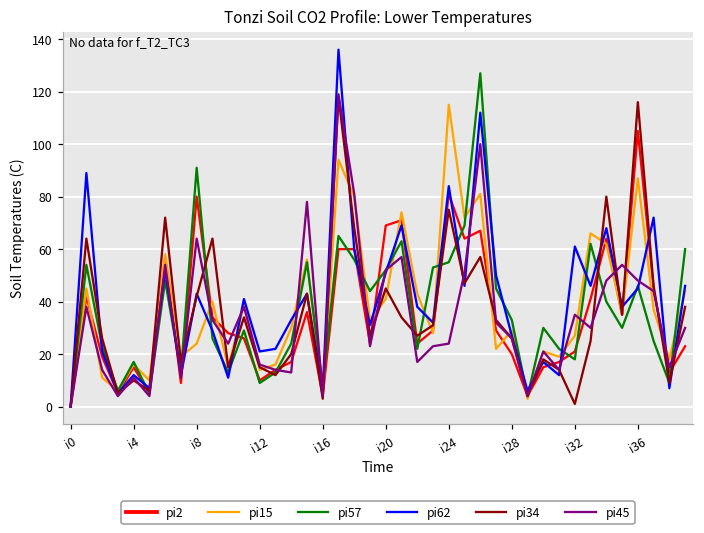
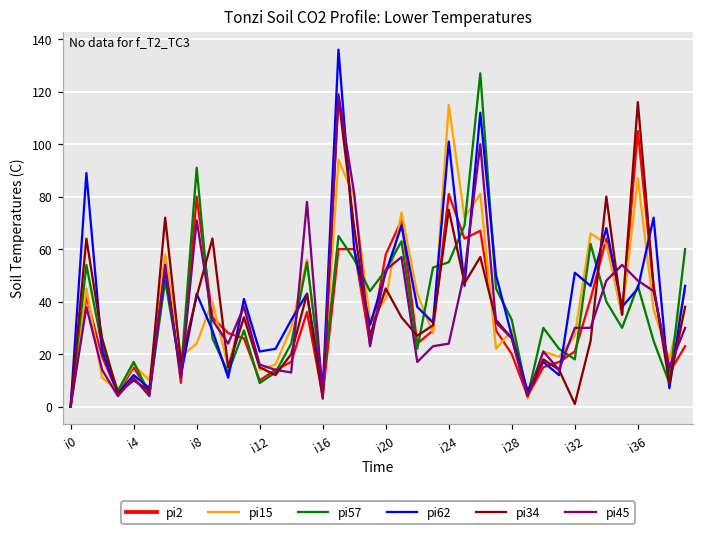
  {
    "pi2": {
      "i8": 80,
-     "i20": 69,
+     "i20": 58,
      "i24": 81,
      "i28": 20,
      "i32": 21,
      "i36": 105
    },
    "pi15": {
      "i8": 24,
      "i20": 41,
      "i24": 115,
      "i28": 29,
      "i32": 27,
      "i36": 87
    },
    "pi57": {
      "i8": 91,
      "i16": 8,
      "i24": 55,
      "i28": 33,
      "i32": 18
    },
    "pi62": {
      "i12": 21,
      "i16": 6,
-     "i24": 84,
-     "i32": 61
+     "i24": 101,
+     "i32": 51
    },
    "pi34": {
      "i20": 45,
      "i24": 75,
      "i32": 1,
      "i36": 116
    },
    "pi45": {
-     "i8": 64,
+     "i8": 71,
      "i24": 24,
-     "i32": 35,
+     "i32": 30,
      "i36": 48
    }
  }
